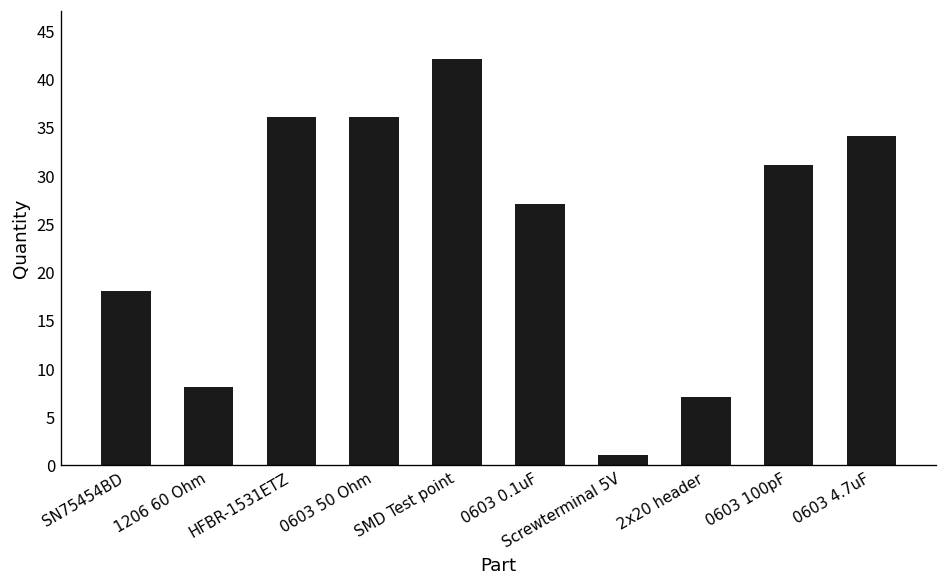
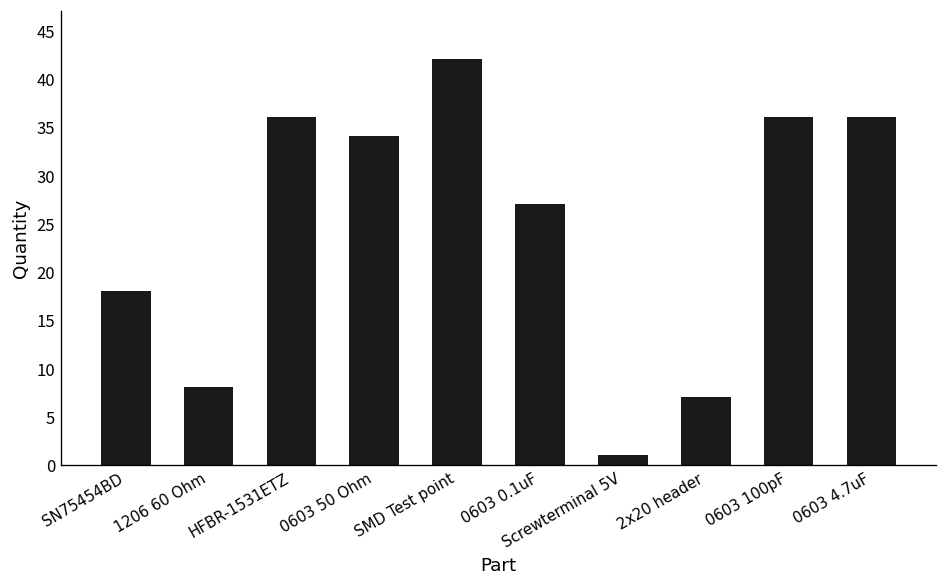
  {
    "SN75454BD": 18,
    "1206 60 Ohm": 8,
    "HFBR-1531ETZ": 36,
-   "0603 50 Ohm": 36,
+   "0603 50 Ohm": 34,
    "SMD Test point": 42,
    "0603 0.1uF": 27,
    "Screwterminal 5V": 1,
    "2x20 header": 7,
-   "0603 100pF": 31,
-   "0603 4.7uF": 34
+   "0603 100pF": 36,
+   "0603 4.7uF": 36
  }
